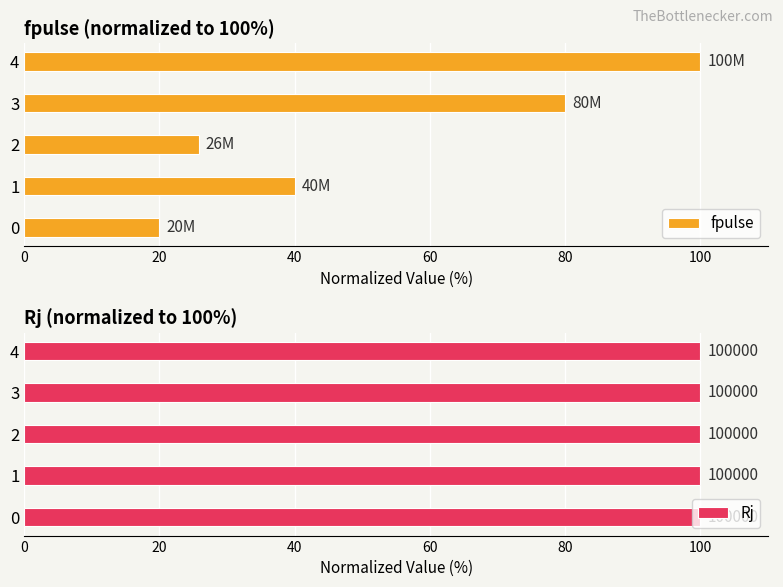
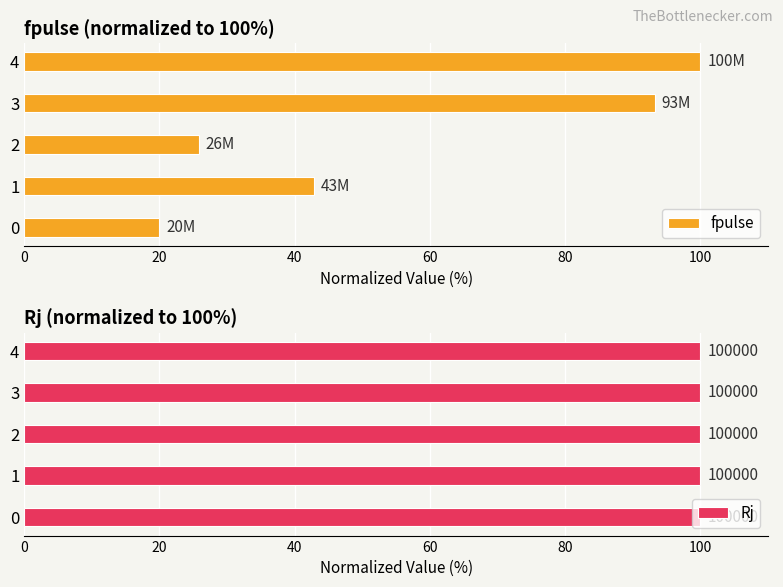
  {
    "fpulse (normalized to 100%)": {
      "4": "100M",
-     "3": "80M",
+     "3": "93M",
      "2": "26M",
-     "1": "40M",
+     "1": "43M",
      "0": "20M"
    }
  }
